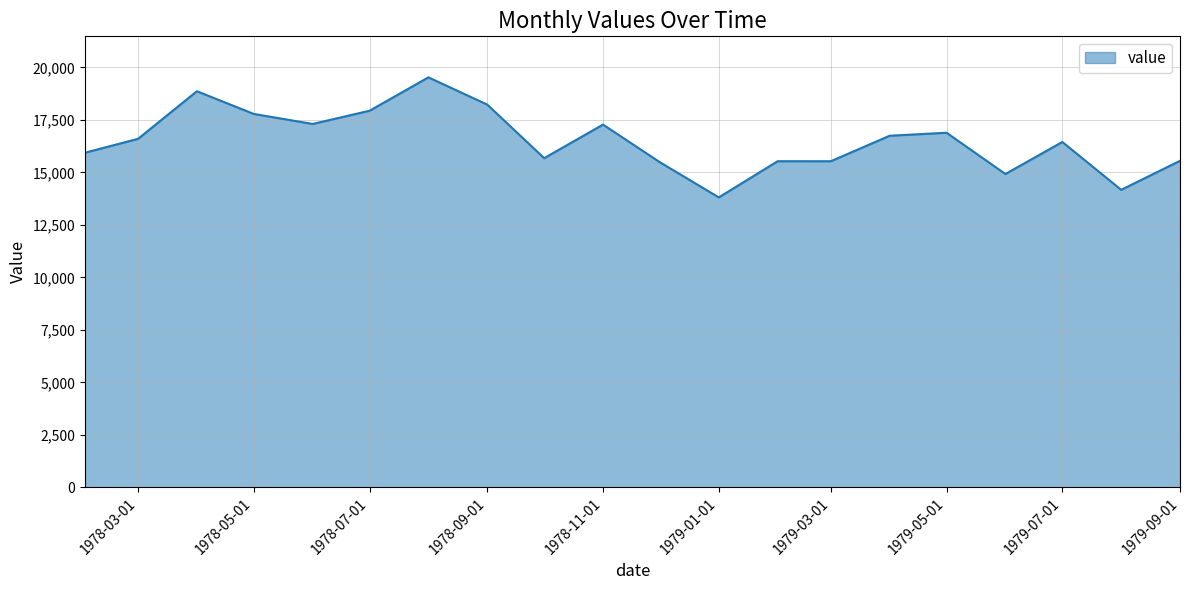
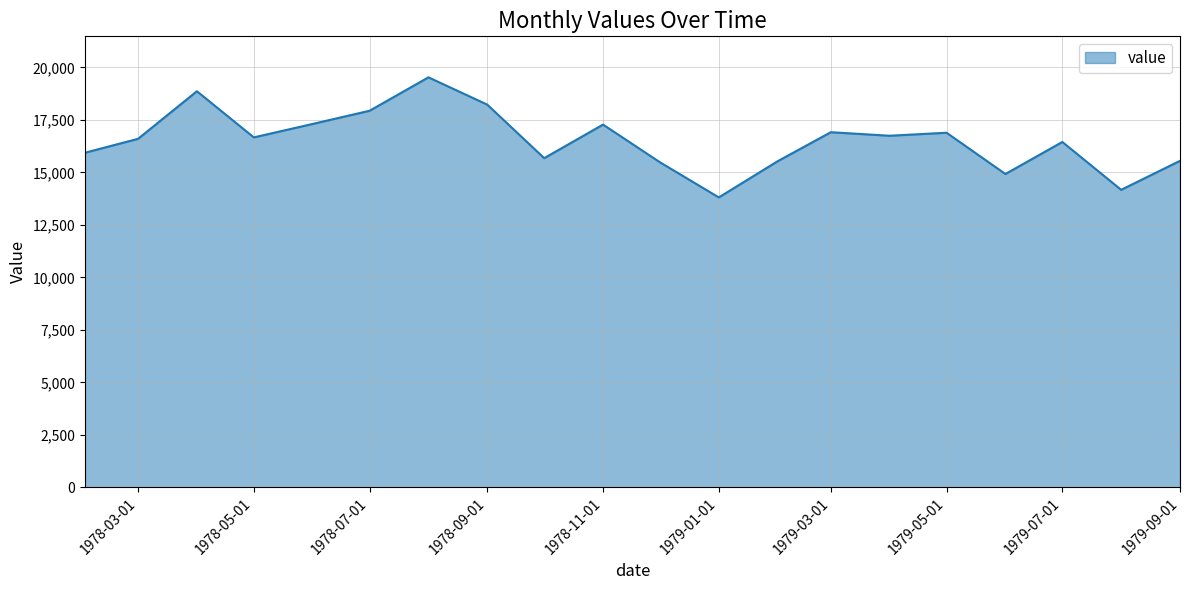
  {
    "1978-03-01": "16,600",
-   "1978-05-01": "17,800",
+   "1978-05-01": "16,700",
    "1978-07-01": "17,900",
    "1978-09-01": "18,200",
    "1978-11-01": "17,300",
    "1979-01-01": "13,800",
-   "1979-03-01": "15,500",
+   "1979-03-01": "16,900",
    "1979-05-01": "16,900",
    "1979-07-01": "16,500",
    "1979-09-01": "15,600"
  }
